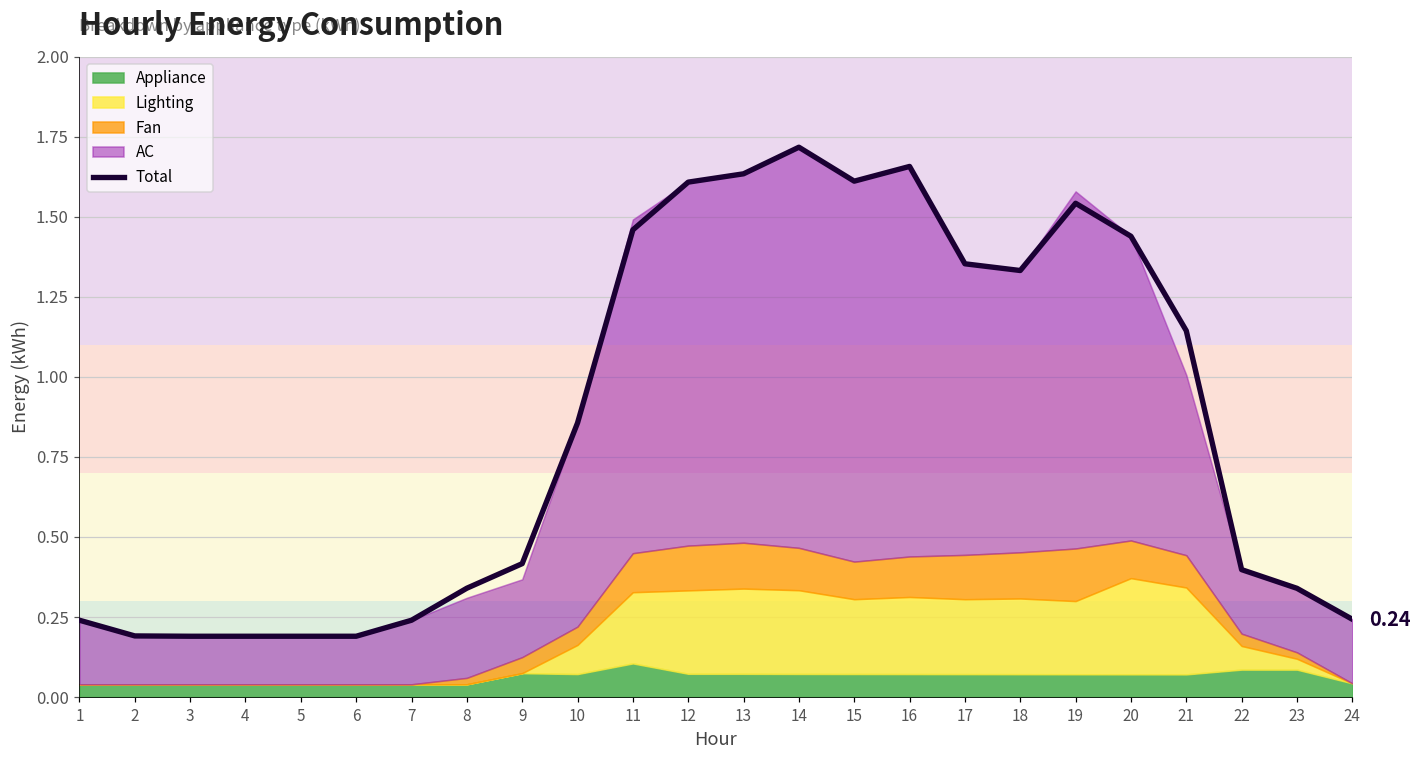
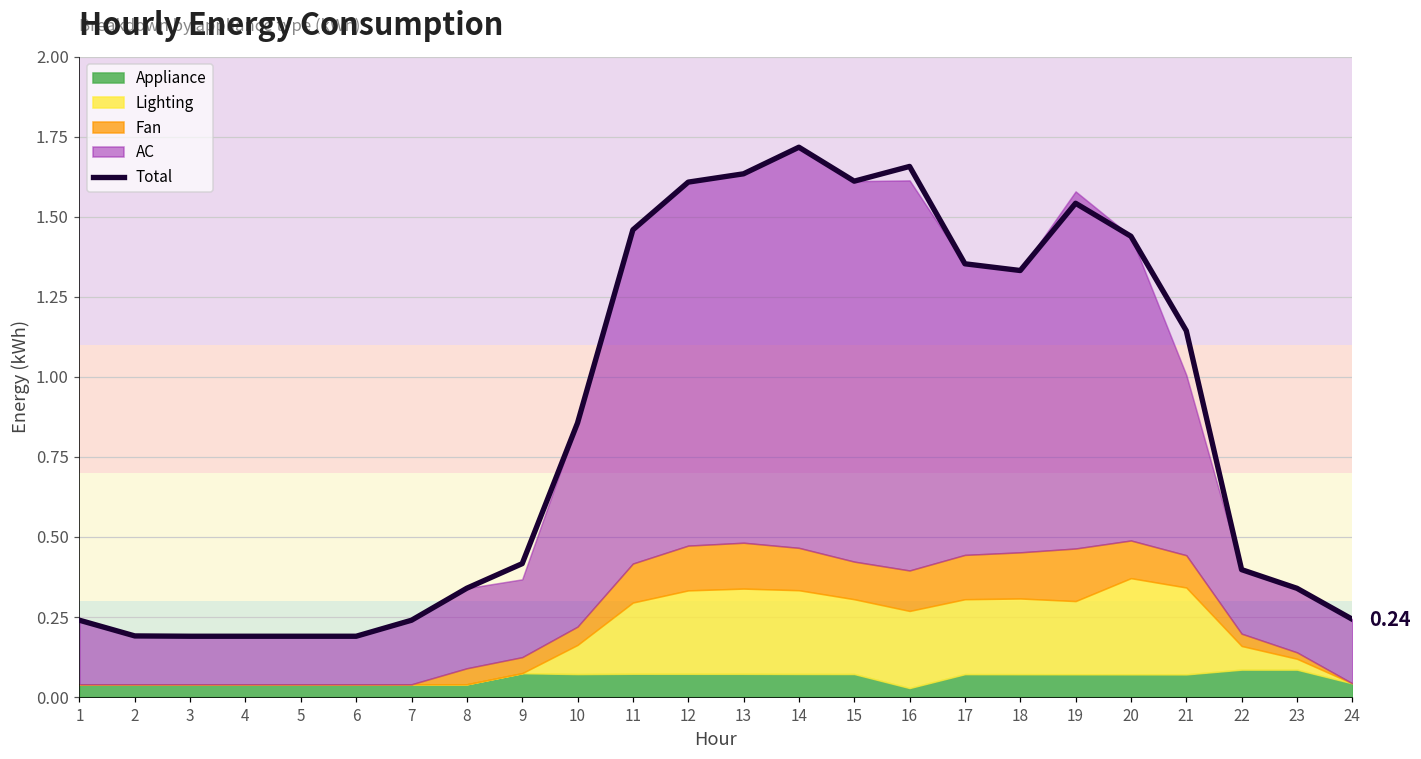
  {
    "Total": {
      "9": 0.42,
      "19": 1.54,
      "21": 1.14
    },
    "Appliance": {
      "10": 0.07,
-     "11": 0.11,
+     "11": 0.07,
      "12": 0.07,
      "13": 0.07,
      "14": 0.07,
      "15": 0.07,
-     "16": 0.07,
+     "16": 0.03,
      "17": 0.07,
      "18": 0.07,
      "19": 0.07,
      "20": 0.07,
      "21": 0.07,
      "22": 0.09,
      "23": 0.09
    },
    "Lighting": {
      "10": 0.09,
      "11": 0.22,
      "12": 0.26,
      "13": 0.27,
      "14": 0.26,
      "15": 0.23,
      "16": 0.24,
      "17": 0.23,
      "18": 0.24,
      "19": 0.23,
      "20": 0.30,
      "21": 0.27,
      "22": 0.07,
      "23": 0.03
    },
    "Fan": {
-     "8": 0.02,
+     "8": 0.05,
      "9": 0.05,
      "10": 0.06,
      "11": 0.12,
      "12": 0.14,
      "13": 0.14,
      "14": 0.13,
      "15": 0.12,
      "16": 0.13,
      "17": 0.14,
      "18": 0.14,
      "19": 0.16,
      "20": 0.12,
      "21": 0.10,
      "22": 0.04,
      "23": 0.02
    },
    "AC": {
      "9": 0.24,
      "19": 1.12,
      "21": 0.56
    }
  }
